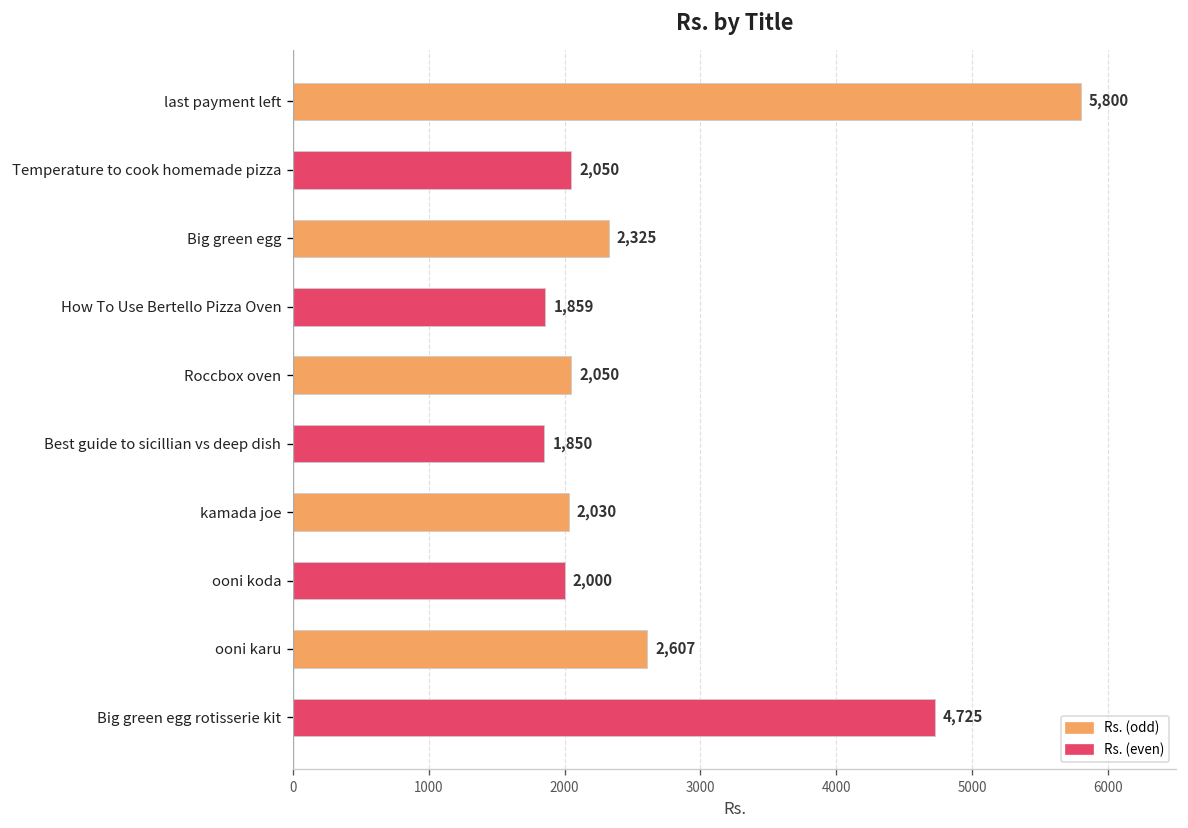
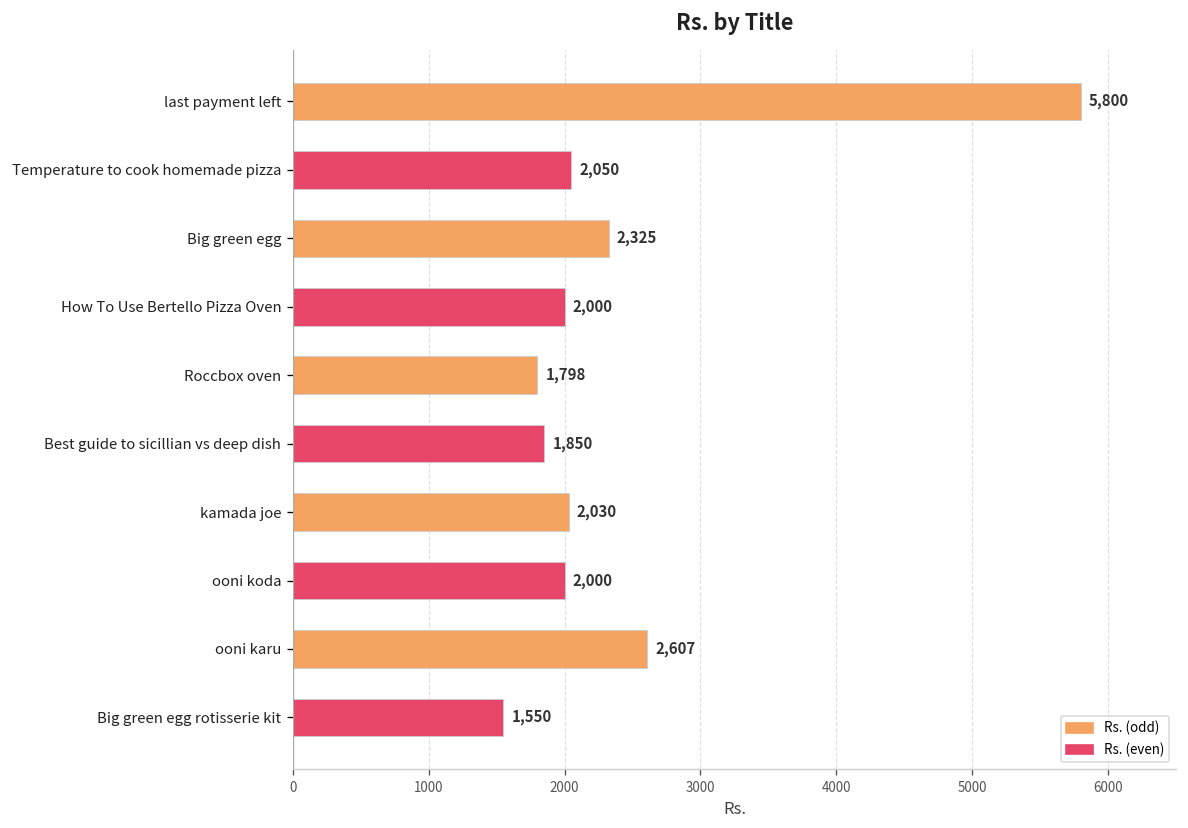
  {
    "last payment left": "5,800",
    "Temperature to cook homemade pizza": "2,050",
    "Big green egg": "2,325",
-   "How To Use Bertello Pizza Oven": "1,859",
-   "Roccbox oven": "2,050",
+   "How To Use Bertello Pizza Oven": "2,000",
+   "Roccbox oven": "1,798",
    "Best guide to sicillian vs deep dish": "1,850",
    "kamada joe": "2,030",
    "ooni koda": "2,000",
    "ooni karu": "2,607",
-   "Big green egg rotisserie kit": "4,725"
+   "Big green egg rotisserie kit": "1,550"
  }
